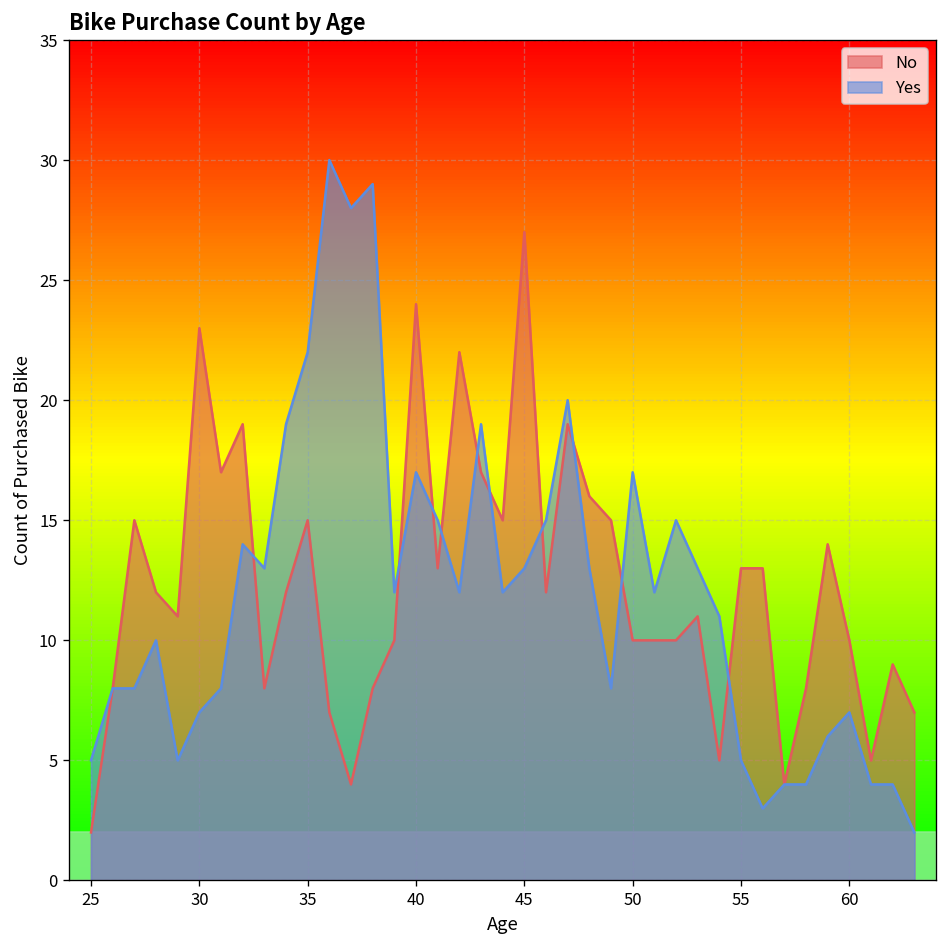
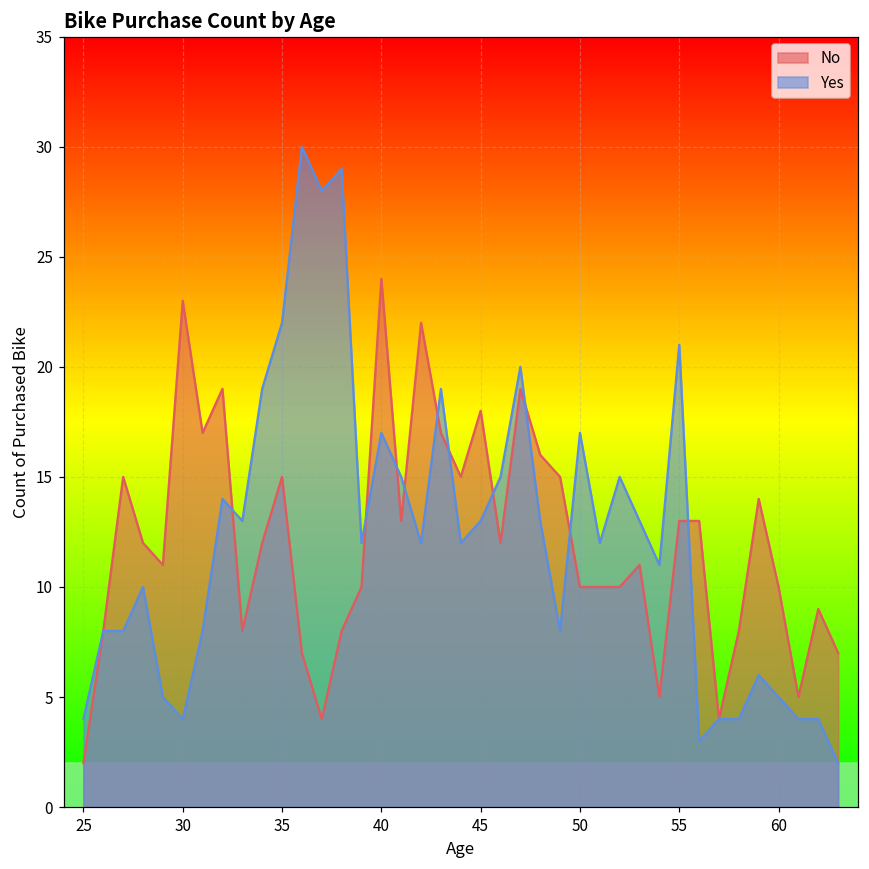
  {
    "No": {
      "30": 23,
      "35": 15,
      "40": 24,
-     "45": 27,
+     "45": 18,
      "50": 10,
      "55": 13,
      "60": 10
    },
    "Yes": {
-     "25": 5,
-     "30": 7,
+     "25": 4,
+     "30": 4,
      "35": 22,
      "40": 17,
      "45": 13,
      "50": 17,
-     "55": 5,
-     "60": 7
+     "55": 21,
+     "60": 5
    }
  }
